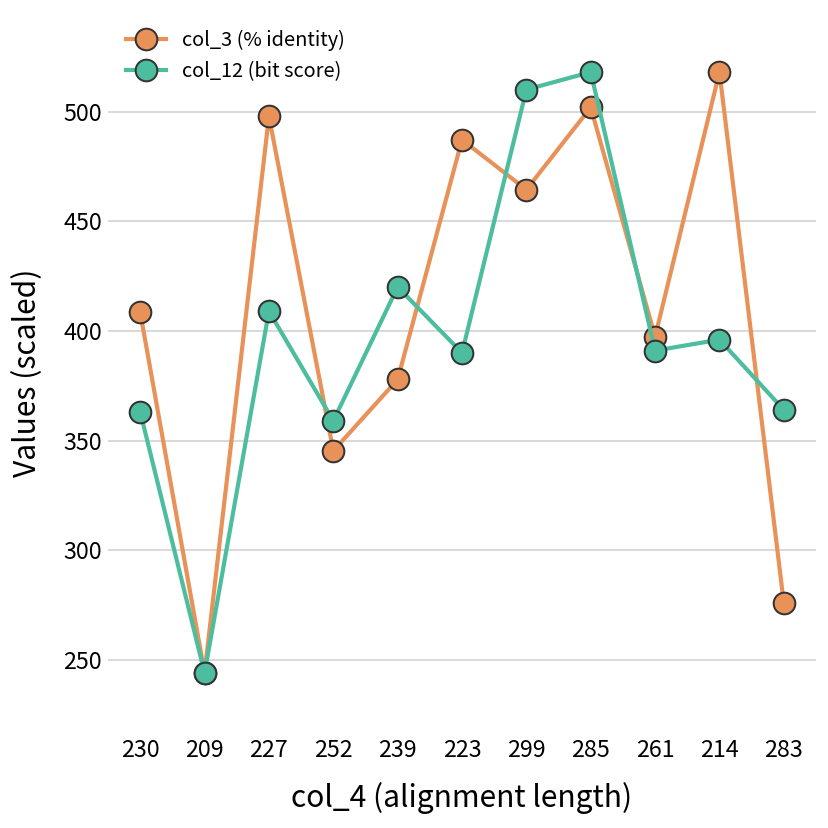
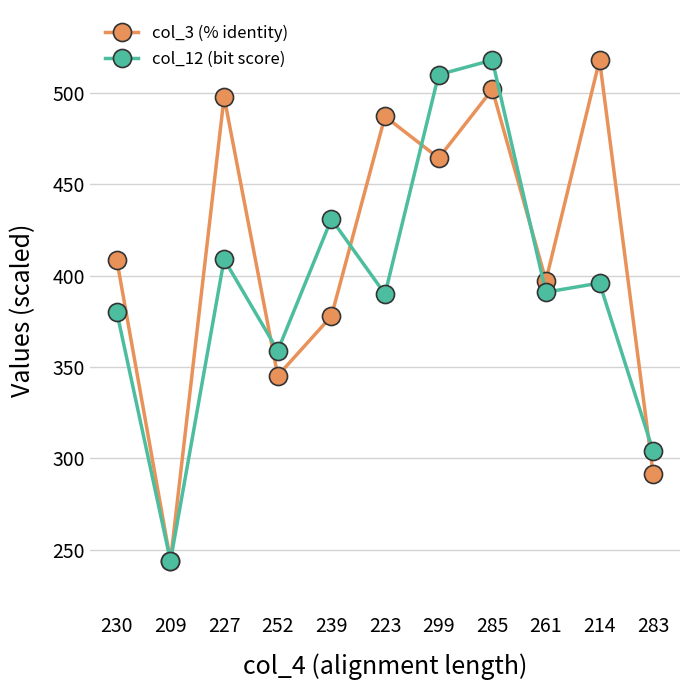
  {
    "col_3 (% identity)": {
      "230": 408,
      "227": 498,
      "252": 345,
      "239": 378,
      "223": 487,
      "299": 464,
      "285": 502,
      "261": 397,
      "214": 518,
-     "283": 276
+     "283": 291
    },
    "col_12 (bit score)": {
-     "230": 363,
+     "230": 380,
      "227": 409,
      "252": 359,
-     "239": 420,
+     "239": 431,
      "223": 390,
      "299": 510,
      "285": 518,
      "261": 391,
      "214": 396,
-     "283": 364
+     "283": 304
    }
  }
